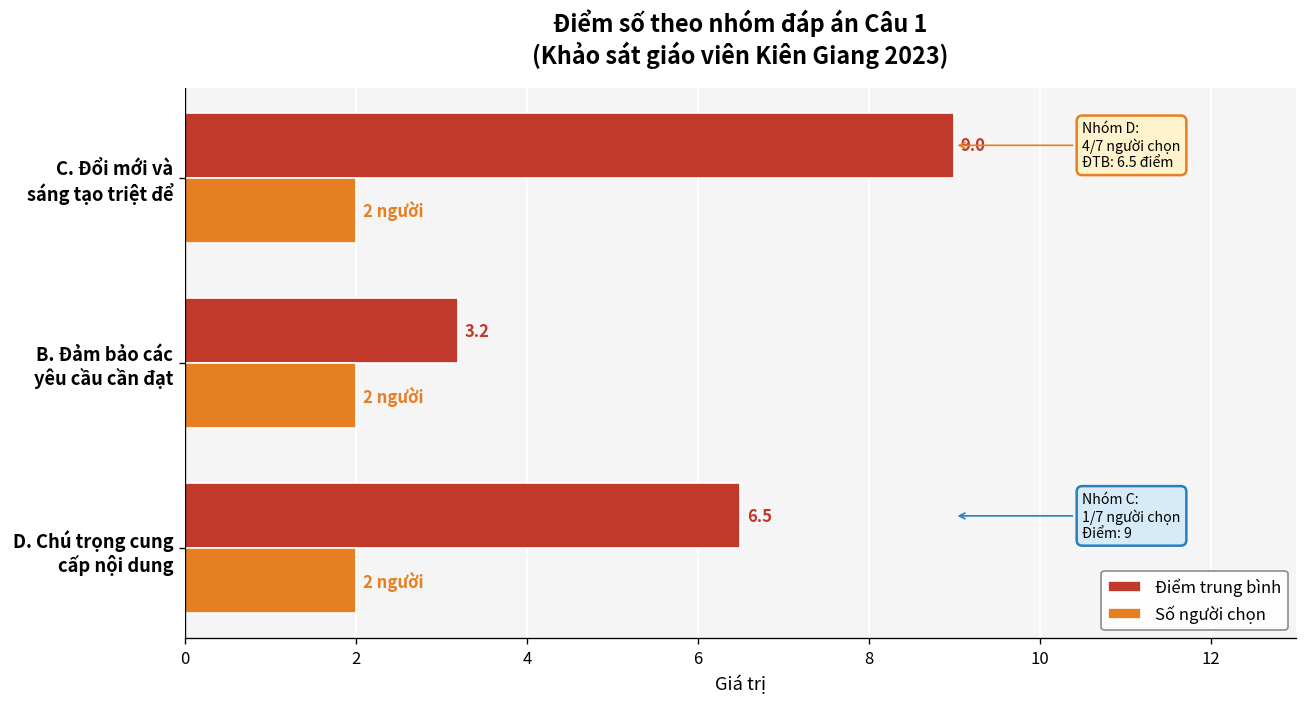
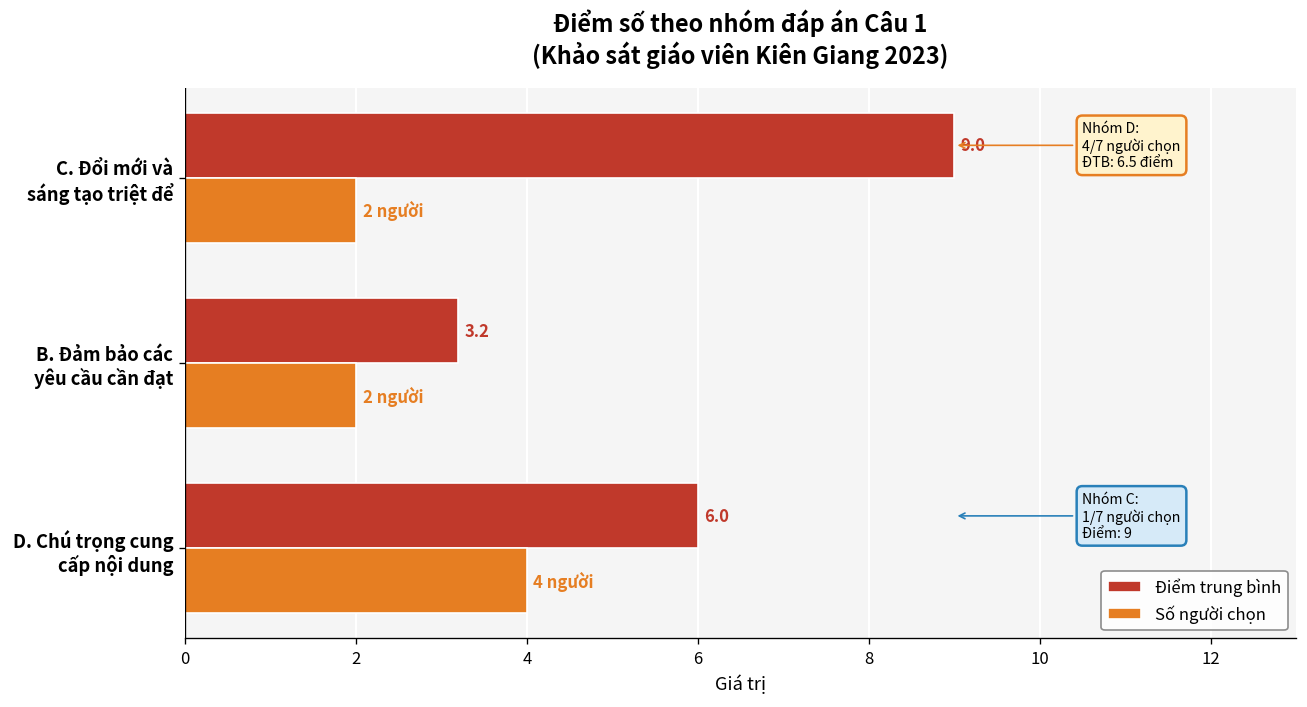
  {
    "Điểm trung bình": {
      "B. Đảm bảo các yêu cầu cần đạt": 3.2,
-     "D. Chú trọng cung cấp nội dung": 6.5
+     "D. Chú trọng cung cấp nội dung": 6.0
    },
    "Số người chọn": {
      "C. Đổi mới và sáng tạo triệt để": 2,
      "B. Đảm bảo các yêu cầu cần đạt": 2,
-     "D. Chú trọng cung cấp nội dung": 2
+     "D. Chú trọng cung cấp nội dung": 4
    }
  }
